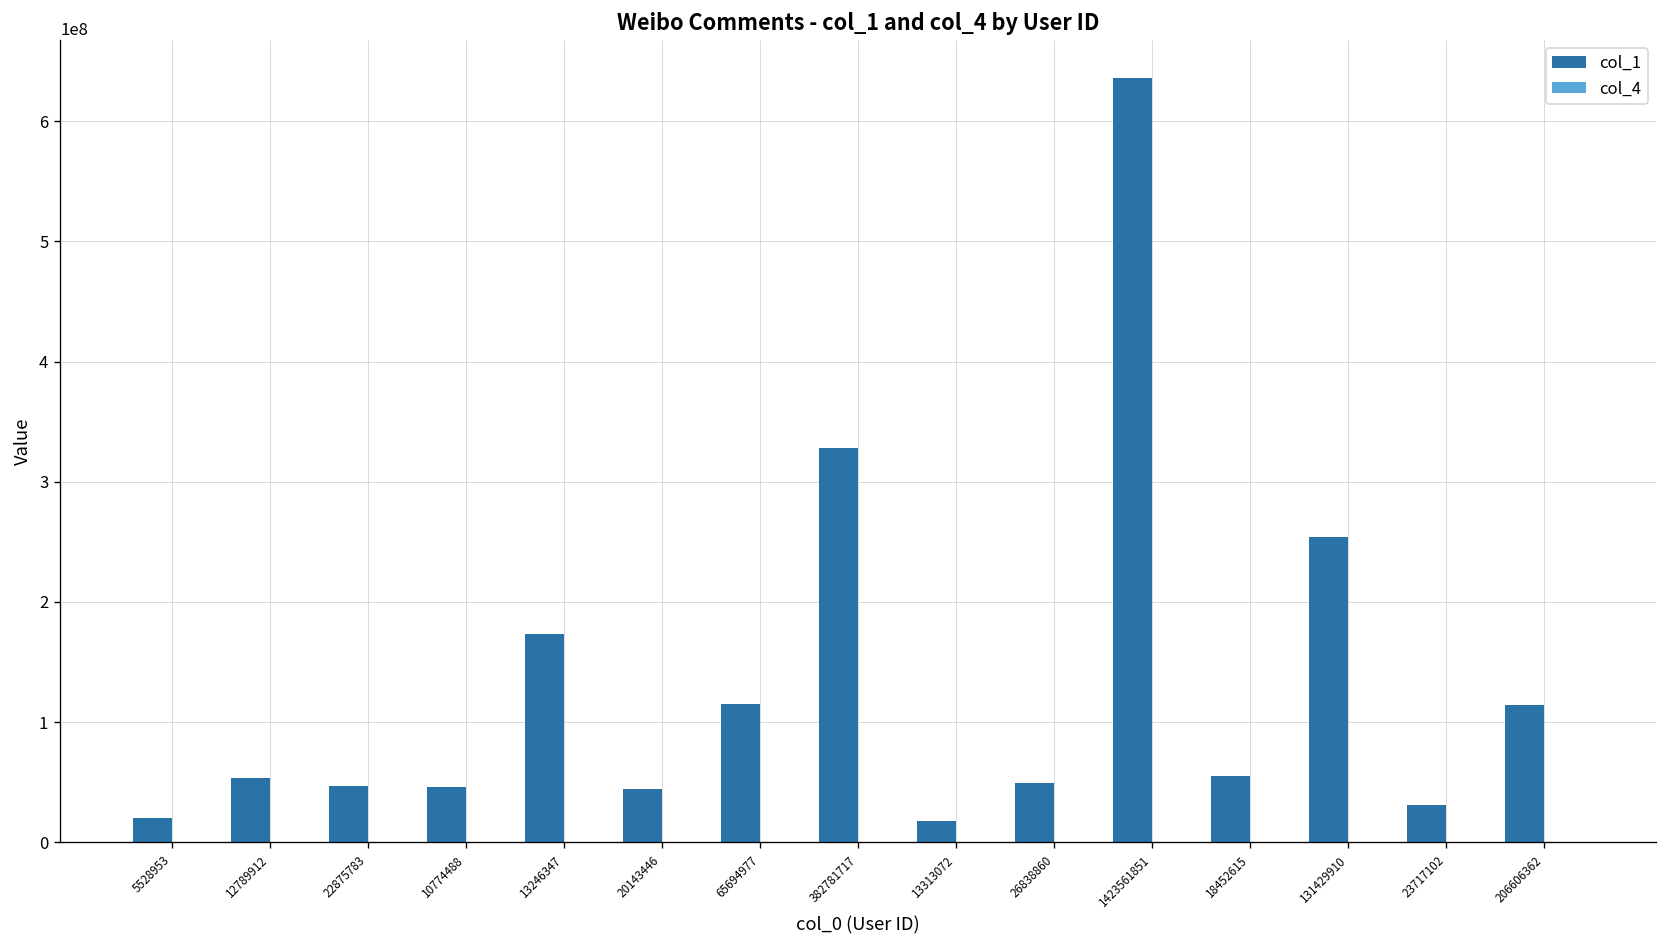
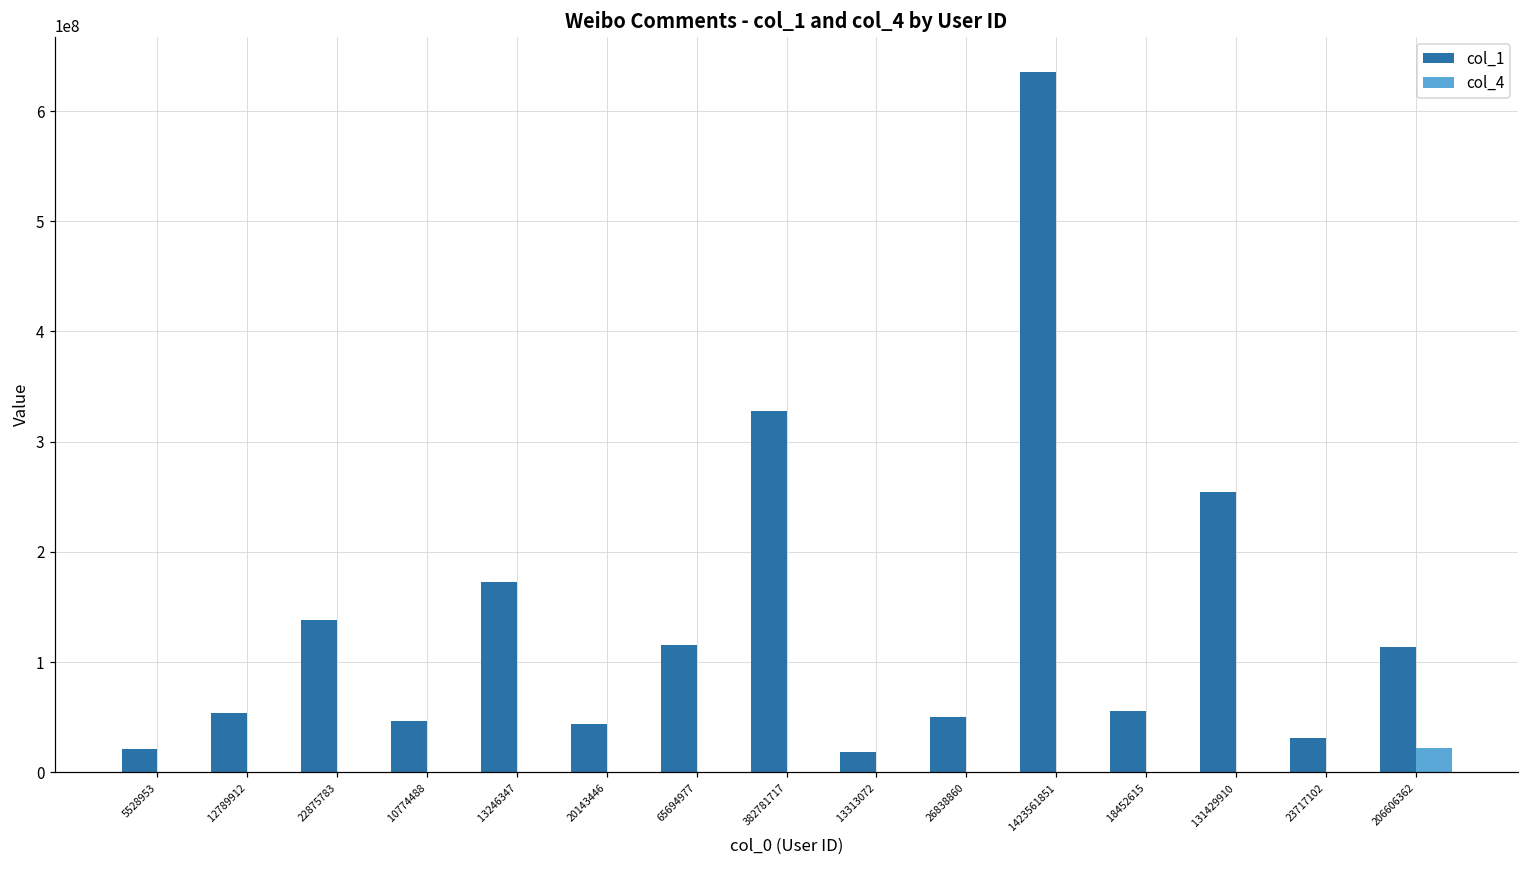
  {
    "col_1": {
      "5528953": 21000000,
      "12789912": 53000000,
-     "22875783": 47000000,
+     "22875783": 138000000,
      "10774488": 46000000,
      "13246347": 173000000,
      "20143446": 44000000,
      "65694977": 115000000,
      "382781717": 328000000,
      "13313072": 18000000,
      "26838860": 50000000,
      "1423561851": 636000000,
      "18452615": 55000000,
      "131429910": 254000000,
      "23717102": 31000000,
      "206606362": 114000000
    },
    "col_4": {
-     "206606362": 0
+     "206606362": 22000000
    }
  }
